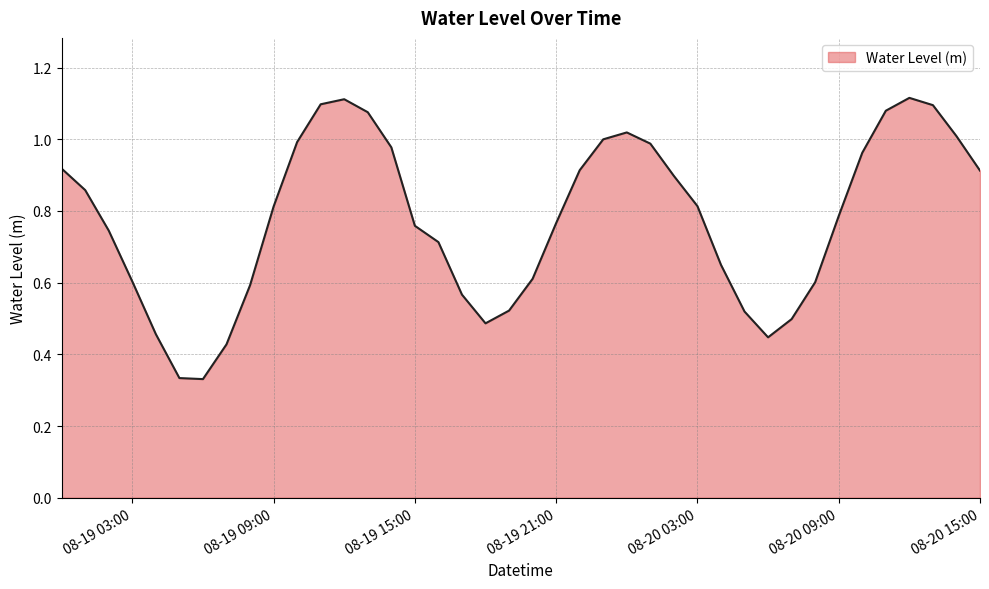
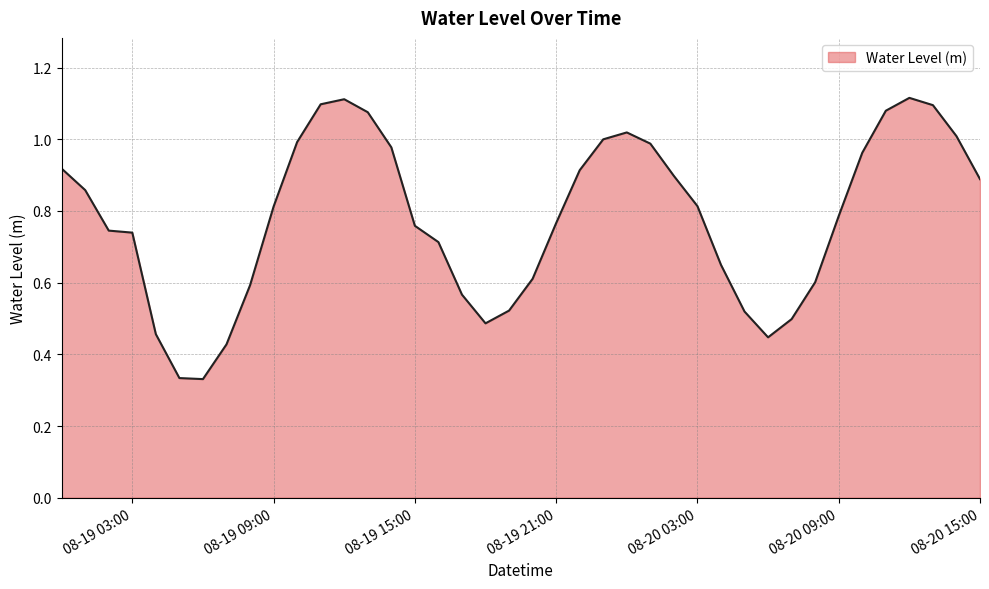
  {
-   "08-19 03:00": 0.60,
+   "08-19 03:00": 0.74,
    "08-19 09:00": 0.81,
    "08-19 15:00": 0.76,
    "08-19 21:00": 0.77,
    "08-20 03:00": 0.81,
    "08-20 09:00": 0.79,
-   "08-20 15:00": 0.91
+   "08-20 15:00": 0.89
  }
